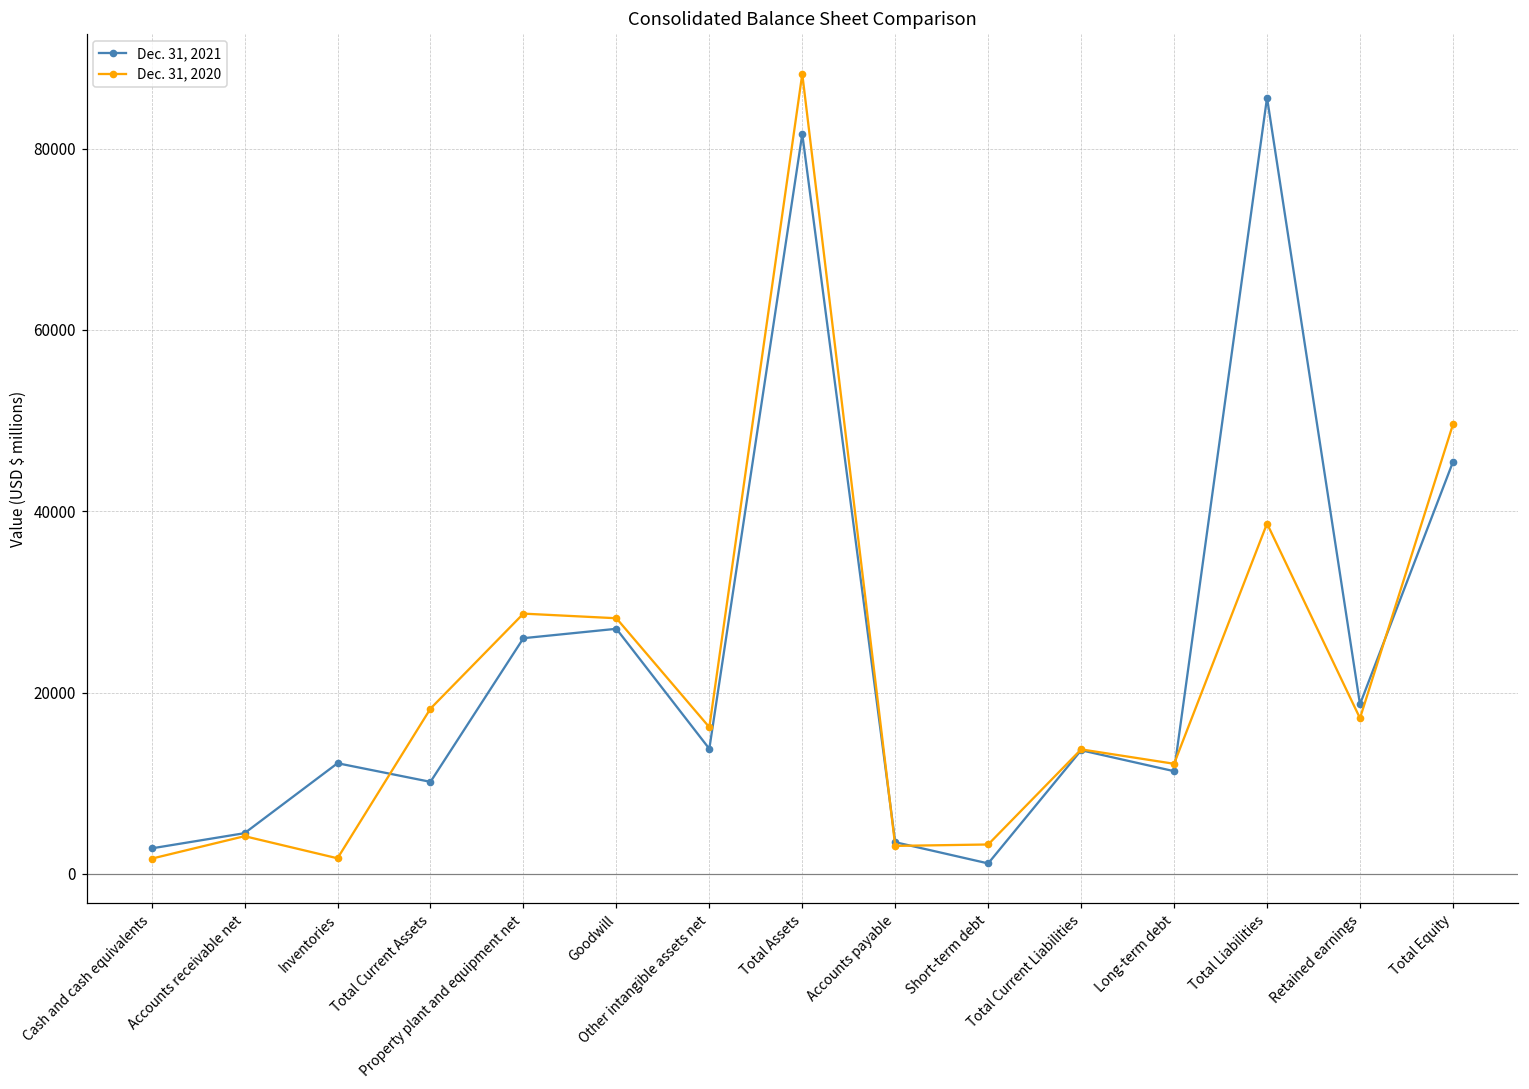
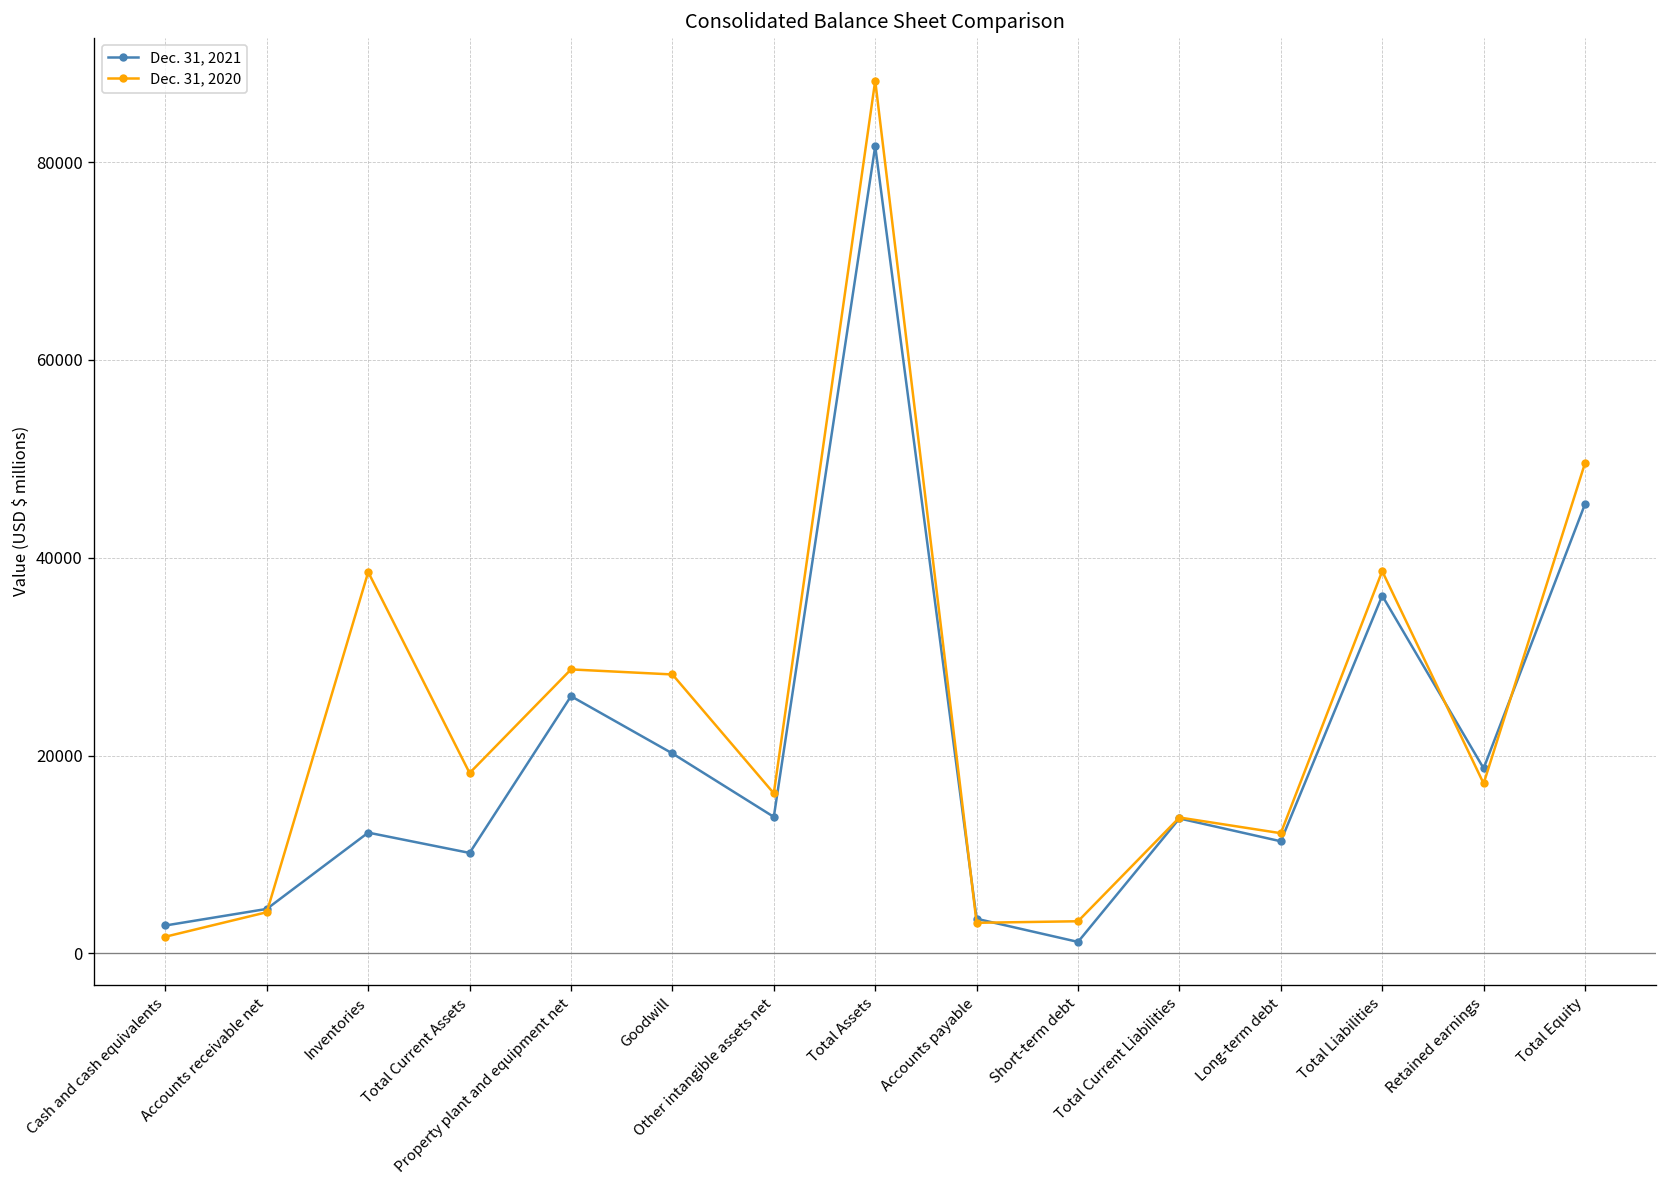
  {
    "Dec. 31, 2021": {
      "Cash and cash equivalents": 3000,
      "Accounts receivable net": 4000,
      "Inventories": 12000,
      "Total Current Assets": 10000,
      "Property plant and equipment net": 26000,
-     "Goodwill": 27000,
+     "Goodwill": 20000,
      "Other intangible assets net": 14000,
      "Total Assets": 82000,
      "Accounts payable": 4000,
      "Short-term debt": 1000,
      "Long-term debt": 11000,
-     "Total Liabilities": 86000,
+     "Total Liabilities": 36000,
      "Retained earnings": 19000,
      "Total Equity": 45000
    },
    "Dec. 31, 2020": {
      "Cash and cash equivalents": 2000,
      "Accounts receivable net": 4000,
-     "Inventories": 2000,
+     "Inventories": 39000,
      "Total Current Assets": 18000,
      "Property plant and equipment net": 29000,
      "Goodwill": 28000,
      "Other intangible assets net": 16000,
      "Total Assets": 88000,
      "Accounts payable": 3000,
      "Short-term debt": 3000,
      "Long-term debt": 12000,
      "Total Liabilities": 39000,
      "Retained earnings": 17000,
      "Total Equity": 50000
    }
  }
